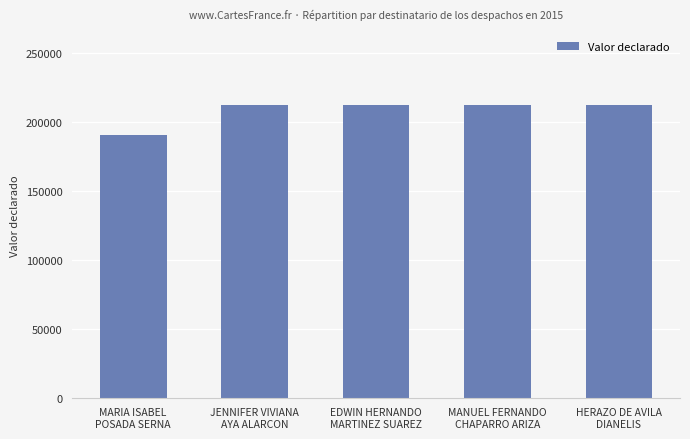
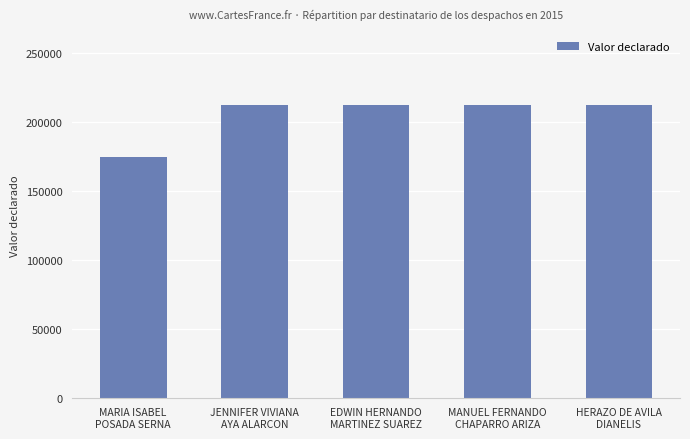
  {
-   "MARIA ISABEL POSADA SERNA": 191000,
+   "MARIA ISABEL POSADA SERNA": 175000,
    "JENNIFER VIVIANA AYA ALARCON": 212000,
    "EDWIN HERNANDO MARTINEZ SUAREZ": 212000,
    "MANUEL FERNANDO CHAPARRO ARIZA": 212000,
    "HERAZO DE AVILA DIANELIS": 212000
  }
